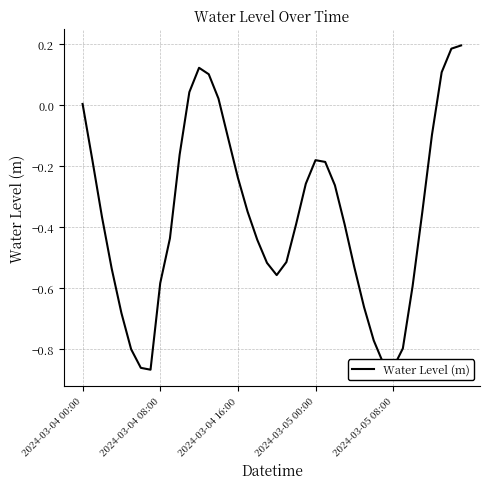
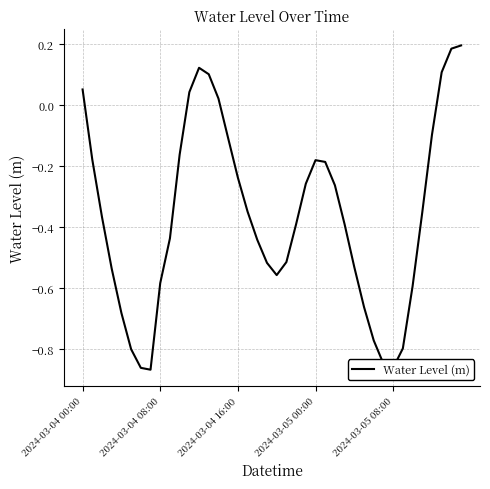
  {
-   "2024-03-04 00:00": 0.00,
+   "2024-03-04 00:00": 0.05,
    "2024-03-04 08:00": -0.58,
    "2024-03-04 16:00": -0.24,
    "2024-03-05 00:00": -0.18
  }
